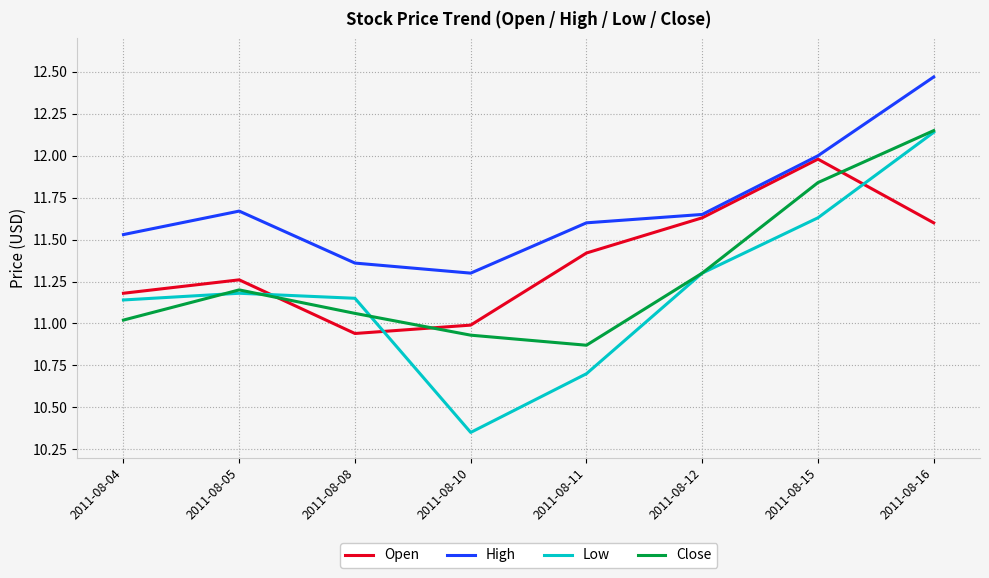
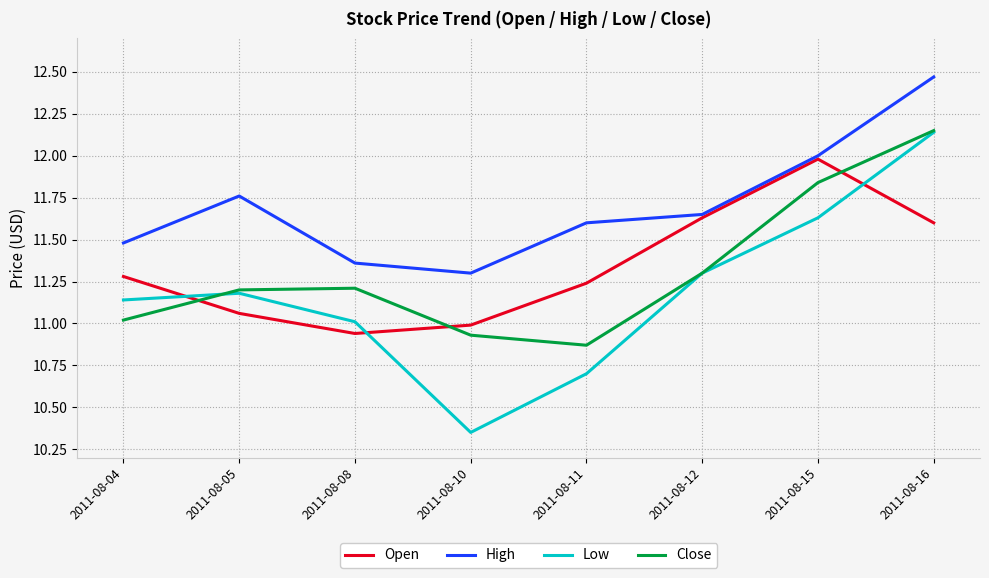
  {
    "Open": {
-     "2011-08-04": 11.18,
-     "2011-08-05": 11.26,
+     "2011-08-04": 11.28,
+     "2011-08-05": 11.06,
      "2011-08-08": 10.94,
      "2011-08-10": 10.99,
-     "2011-08-11": 11.42,
+     "2011-08-11": 11.24,
      "2011-08-12": 11.63,
      "2011-08-15": 11.98,
      "2011-08-16": 11.60
    },
    "High": {
-     "2011-08-04": 11.53,
-     "2011-08-05": 11.67,
+     "2011-08-04": 11.48,
+     "2011-08-05": 11.76,
      "2011-08-08": 11.36,
      "2011-08-10": 11.30,
      "2011-08-11": 11.60,
      "2011-08-12": 11.65,
      "2011-08-15": 12.00,
      "2011-08-16": 12.47
    },
    "Low": {
      "2011-08-04": 11.14,
      "2011-08-05": 11.18,
-     "2011-08-08": 11.15,
+     "2011-08-08": 11.01,
      "2011-08-10": 10.35,
      "2011-08-11": 10.70,
      "2011-08-15": 11.63
    },
    "Close": {
      "2011-08-04": 11.02,
      "2011-08-05": 11.20,
-     "2011-08-08": 11.06,
+     "2011-08-08": 11.21,
      "2011-08-10": 10.93,
      "2011-08-11": 10.87,
      "2011-08-15": 11.84
    }
  }
